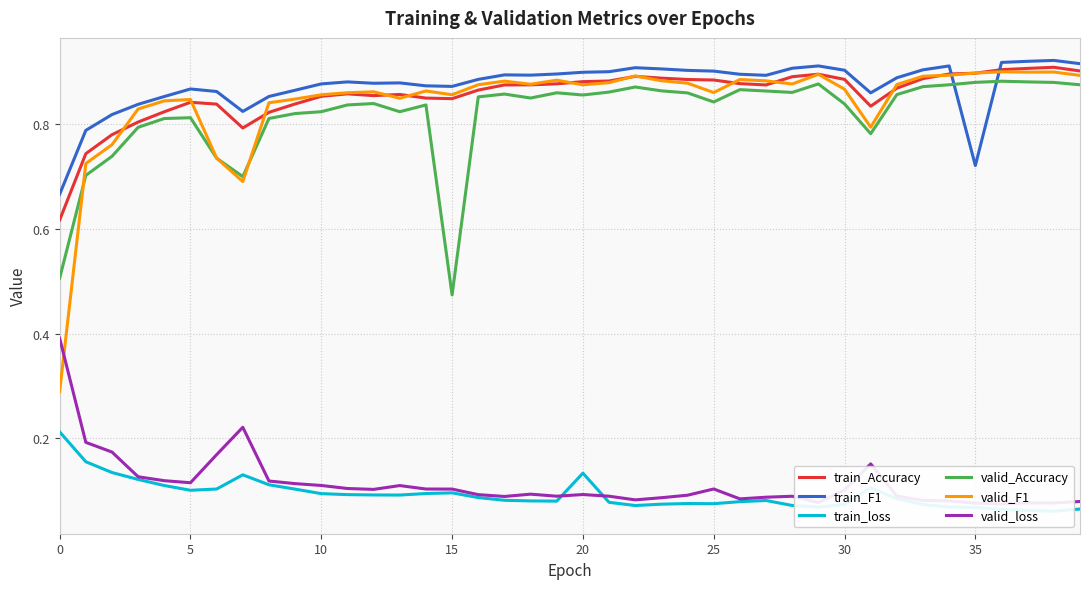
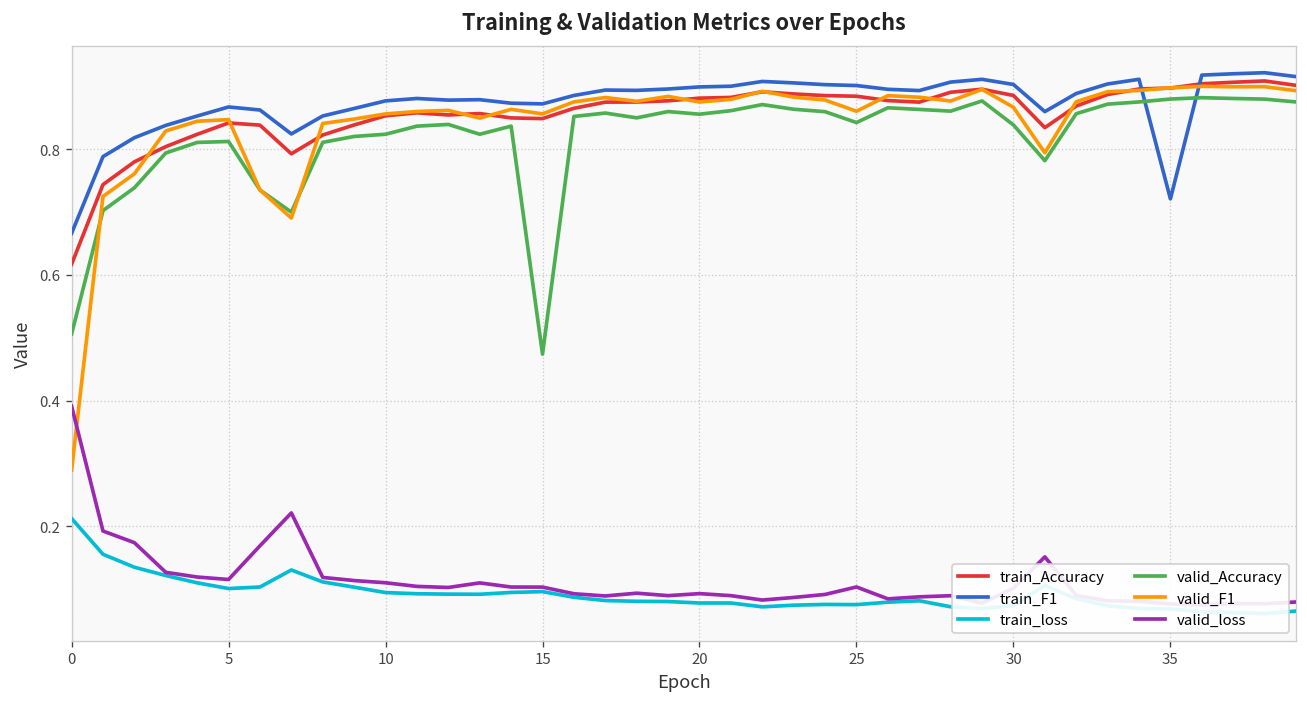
  {
    "train_Accuracy": {
      "0": 0.62,
      "5": 0.84,
      "15": 0.85,
      "20": 0.88,
      "25": 0.88,
      "30": 0.89
    },
    "train_F1": {
      "0": 0.67,
      "5": 0.87,
      "10": 0.88,
      "15": 0.87,
      "20": 0.90,
      "25": 0.90,
      "30": 0.90,
      "35": 0.72
    },
    "train_loss": {
      "0": 0.21,
      "5": 0.10,
      "10": 0.09,
      "15": 0.10,
-     "20": 0.13,
+     "20": 0.08,
      "25": 0.08
    },
    "valid_Accuracy": {
      "0": 0.51,
      "5": 0.81,
      "10": 0.82,
      "15": 0.47,
      "20": 0.86,
      "25": 0.84,
      "30": 0.84,
      "35": 0.88
    },
    "valid_F1": {
      "0": 0.29,
      "5": 0.85,
      "15": 0.86,
      "20": 0.88,
      "25": 0.86,
      "30": 0.87
    },
    "valid_loss": {
      "0": 0.39,
      "5": 0.12,
      "10": 0.11,
      "15": 0.10,
      "20": 0.09,
      "25": 0.10
    }
  }
